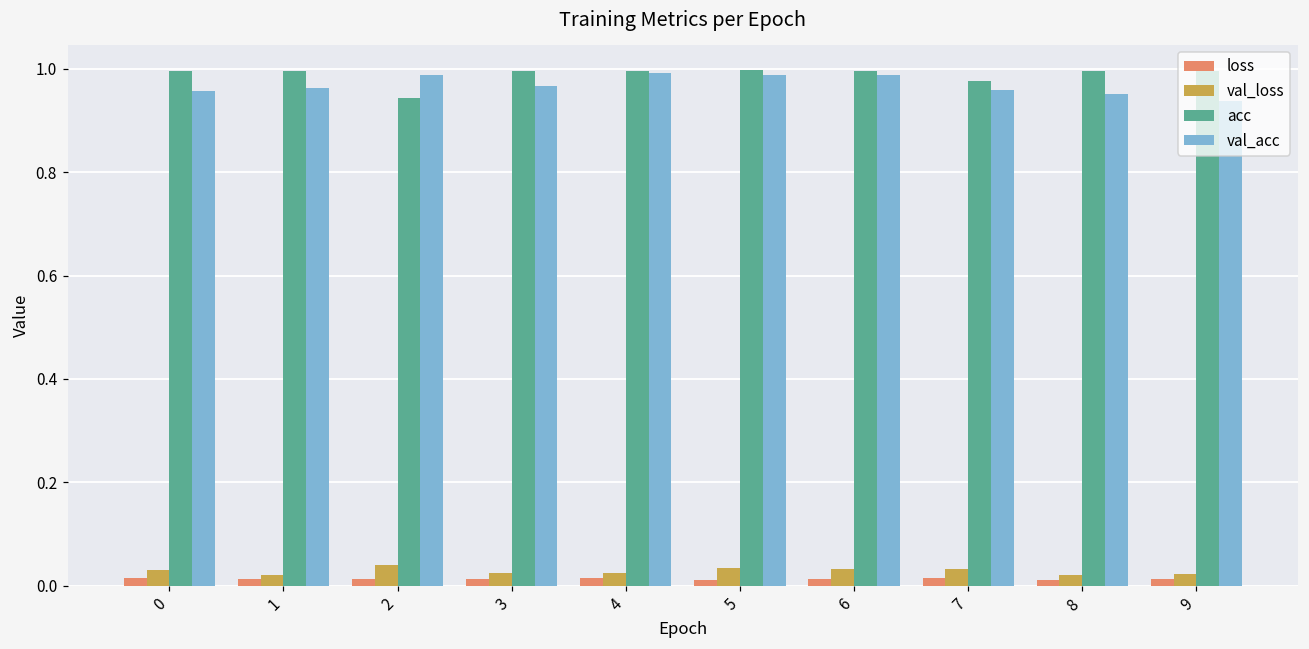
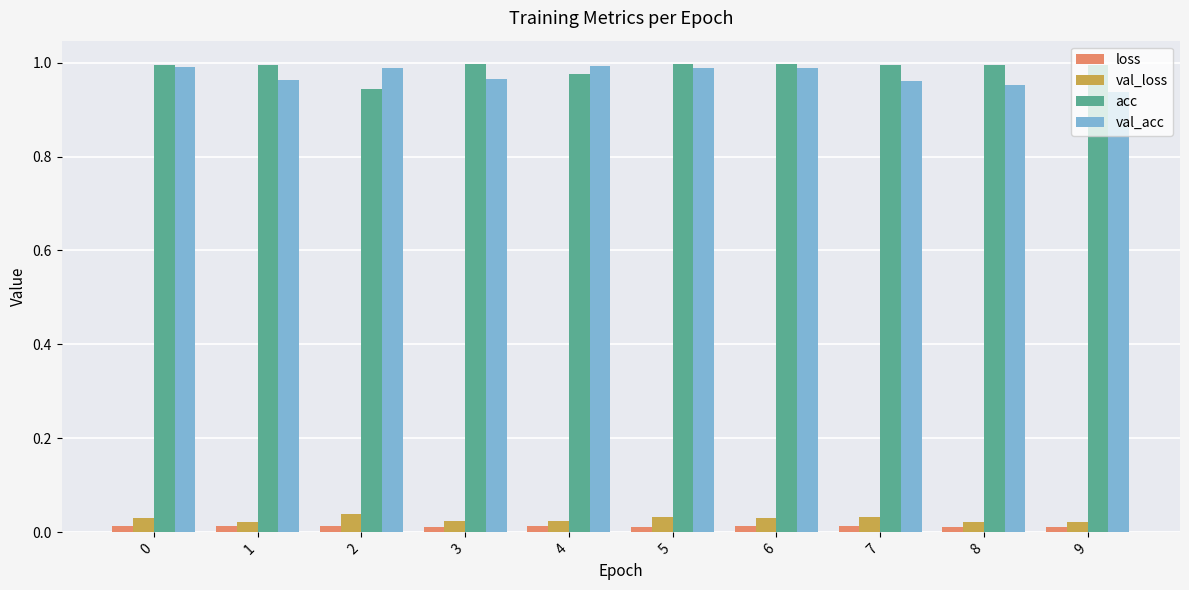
  {
    "acc": {
      "0": 0.99,
      "1": 1.00,
      "2": 0.94,
      "3": 1.00,
-     "4": 1.00,
+     "4": 0.98,
      "5": 1.00,
      "6": 1.00,
-     "7": 0.98,
+     "7": 0.99,
      "8": 1.00
    },
    "val_acc": {
-     "0": 0.96,
+     "0": 0.99,
      "1": 0.96,
      "2": 0.99,
      "3": 0.97,
      "4": 0.99,
      "5": 0.99,
      "6": 0.99,
      "7": 0.96,
      "8": 0.95
    }
  }
